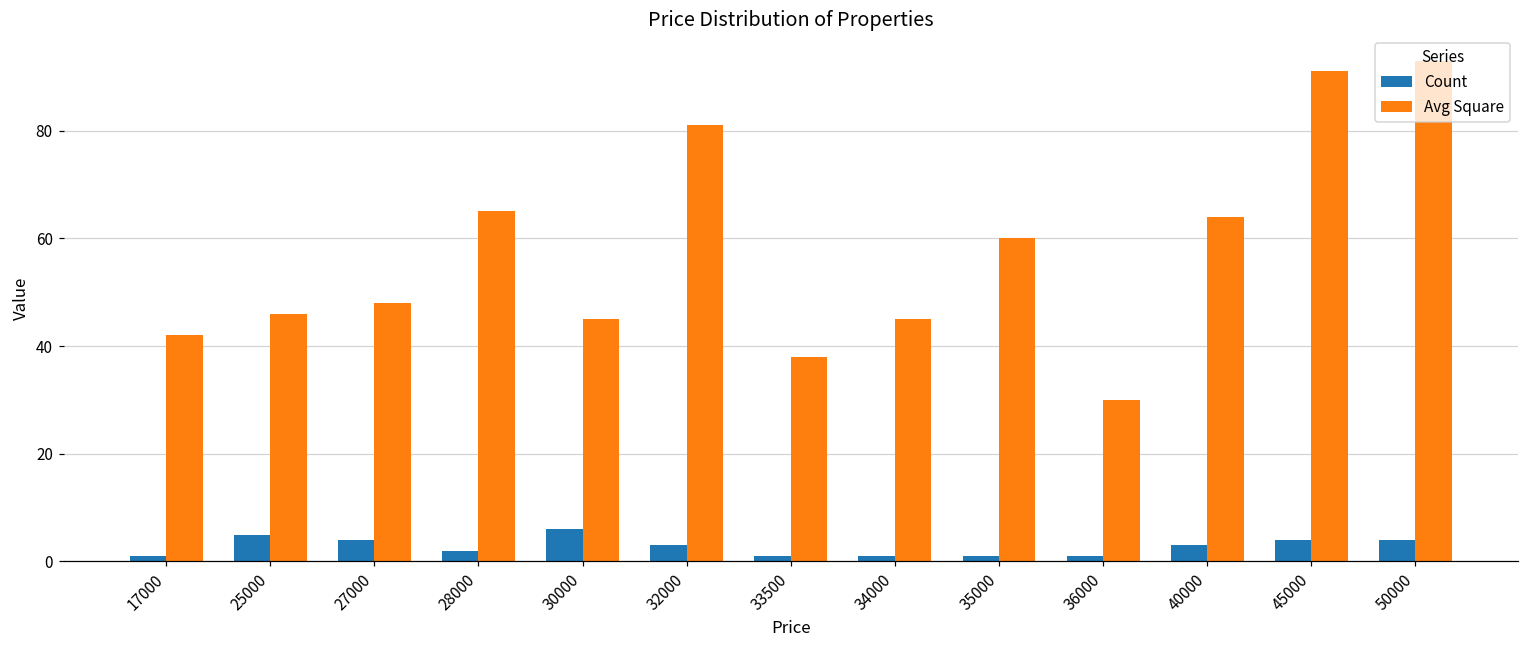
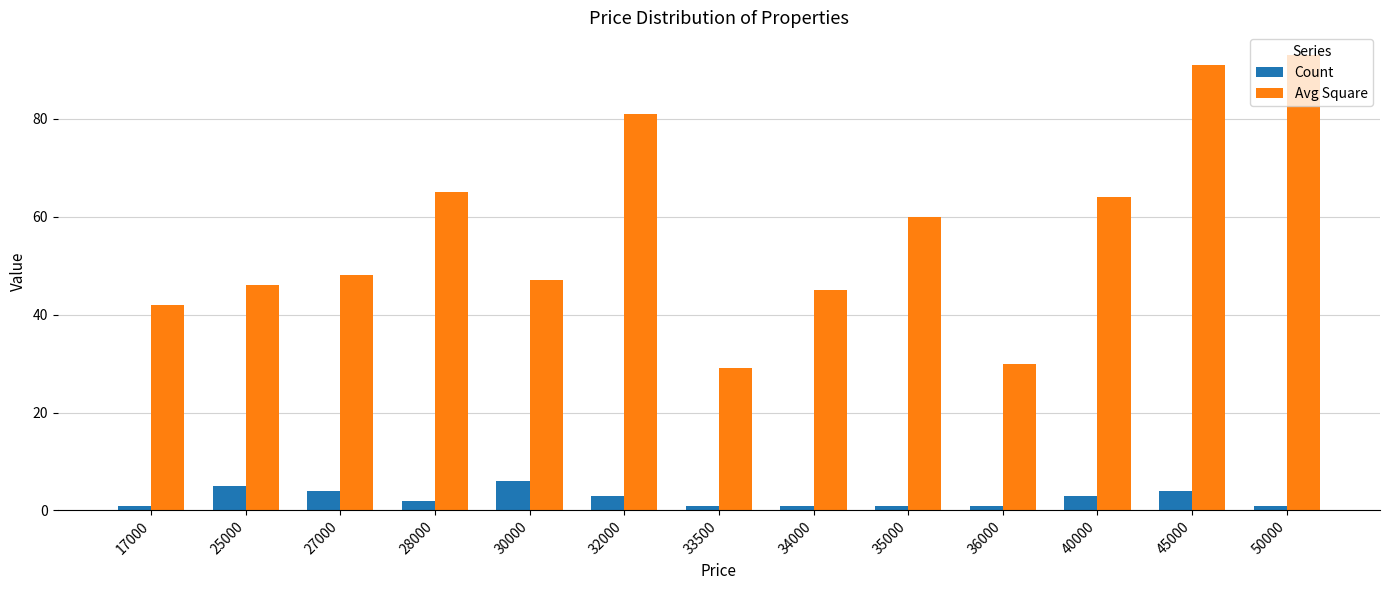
  {
    "Count": {
      "17000": 1,
      "25000": 5,
      "27000": 4,
      "28000": 2,
      "30000": 6,
      "32000": 3,
      "33500": 1,
      "34000": 1,
      "35000": 1,
      "36000": 1,
      "40000": 3,
      "45000": 4,
-     "50000": 4
+     "50000": 1
    },
    "Avg Square": {
      "17000": 42,
      "25000": 46,
      "27000": 48,
      "28000": 65,
-     "30000": 45,
+     "30000": 47,
      "32000": 81,
-     "33500": 38,
+     "33500": 29,
      "34000": 45,
      "35000": 60,
      "36000": 30,
      "40000": 64,
      "45000": 91
    }
  }
